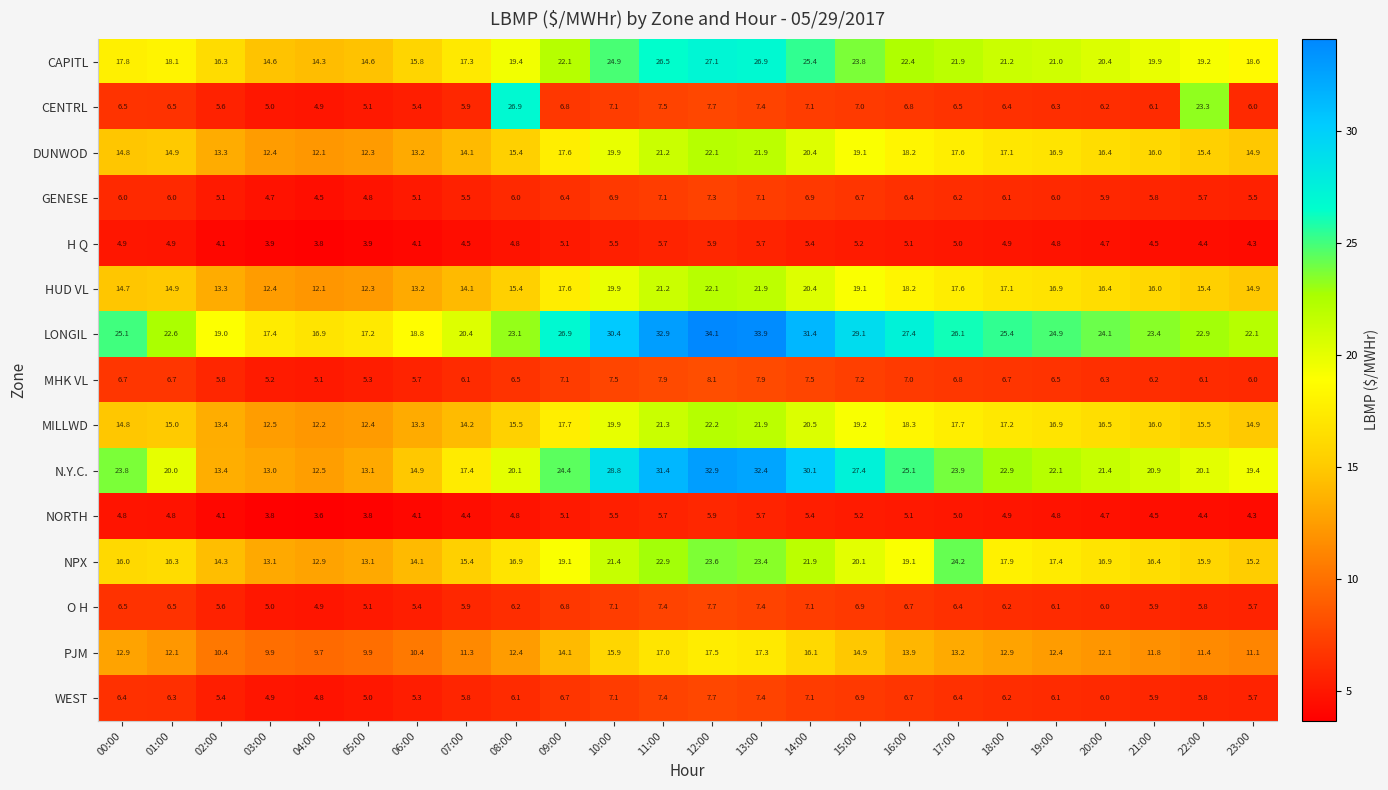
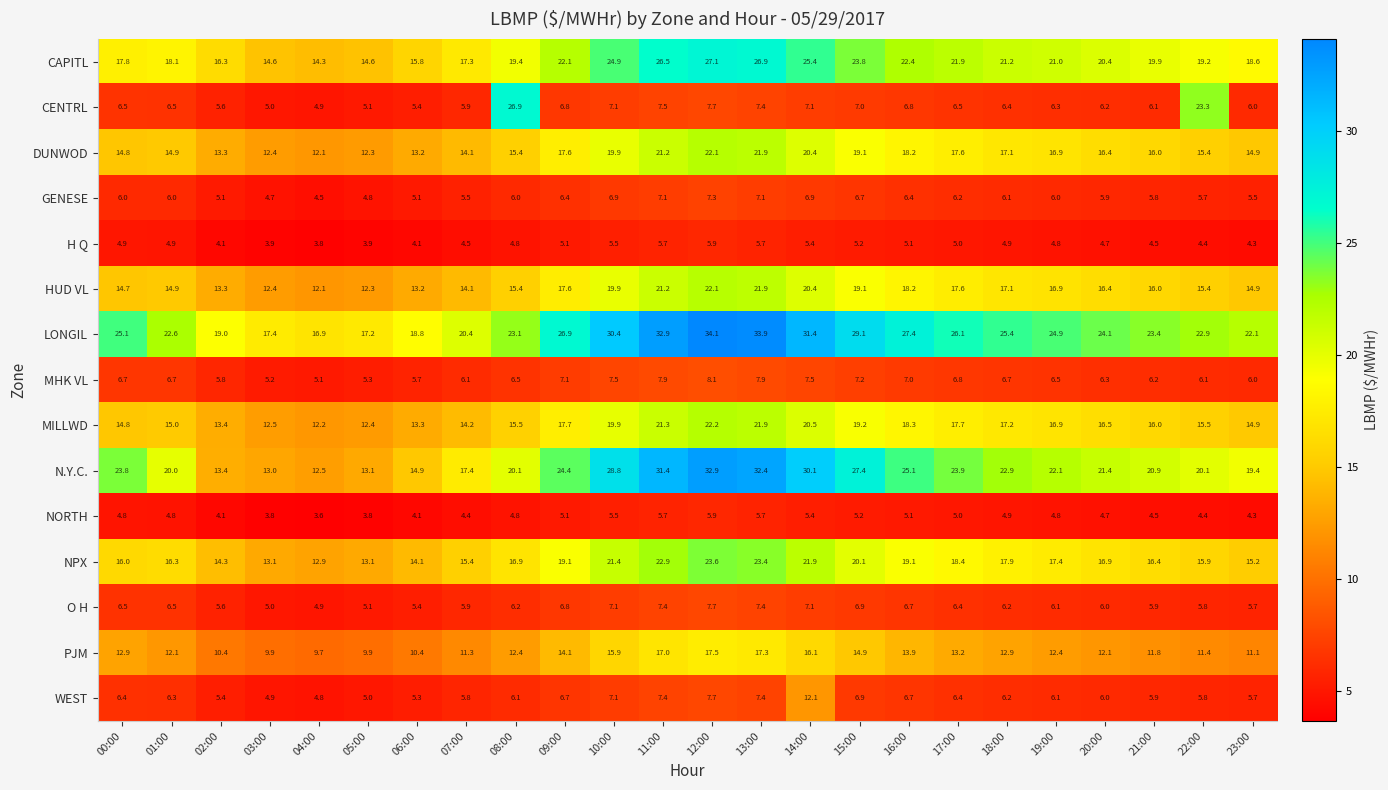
  {
    "NPX": {
      "00:00": 16.0,
      "01:00": 16.3,
      "02:00": 14.3,
      "03:00": 13.1,
      "04:00": 12.9,
      "05:00": 13.1,
      "06:00": 14.1,
      "07:00": 15.4,
      "08:00": 16.9,
      "09:00": 19.1,
      "10:00": 21.4,
      "11:00": 22.9,
      "12:00": 23.6,
      "13:00": 23.4,
      "14:00": 21.9,
      "15:00": 20.1,
      "16:00": 19.1,
-     "17:00": 24.2,
+     "17:00": 18.4,
      "18:00": 17.9,
      "19:00": 17.4,
      "20:00": 16.9,
      "21:00": 16.4,
      "22:00": 15.9,
      "23:00": 15.2
    },
    "WEST": {
      "00:00": 6.4,
      "01:00": 6.3,
      "02:00": 5.4,
      "03:00": 4.9,
      "04:00": 4.8,
      "05:00": 5.0,
      "06:00": 5.3,
      "07:00": 5.8,
      "08:00": 6.1,
      "09:00": 6.7,
      "10:00": 7.1,
      "11:00": 7.4,
      "12:00": 7.7,
      "13:00": 7.4,
-     "14:00": 7.1,
+     "14:00": 12.1,
      "15:00": 6.9,
      "16:00": 6.7,
      "17:00": 6.4,
      "18:00": 6.2,
      "19:00": 6.1,
      "20:00": 6.0,
      "21:00": 5.9,
      "22:00": 5.8,
      "23:00": 5.7
    }
  }
